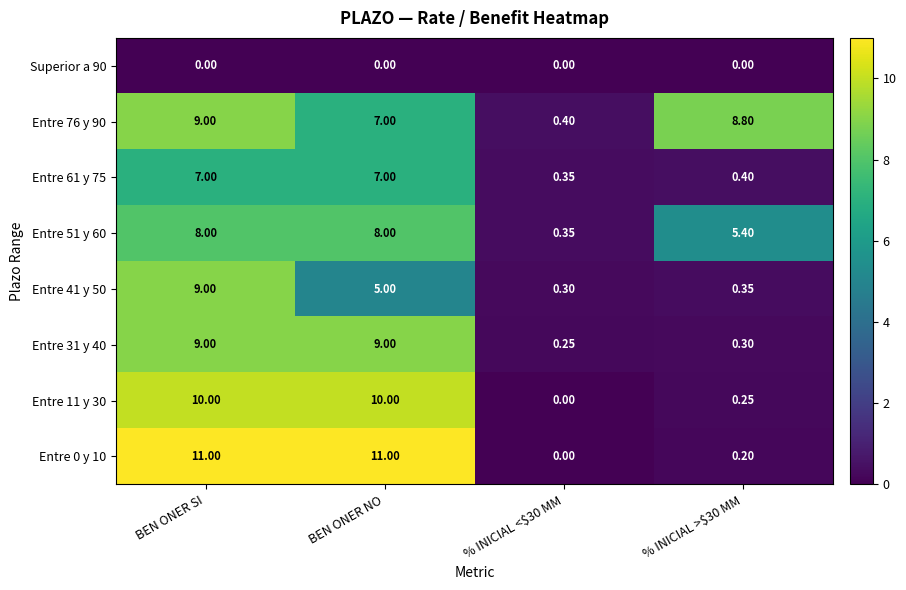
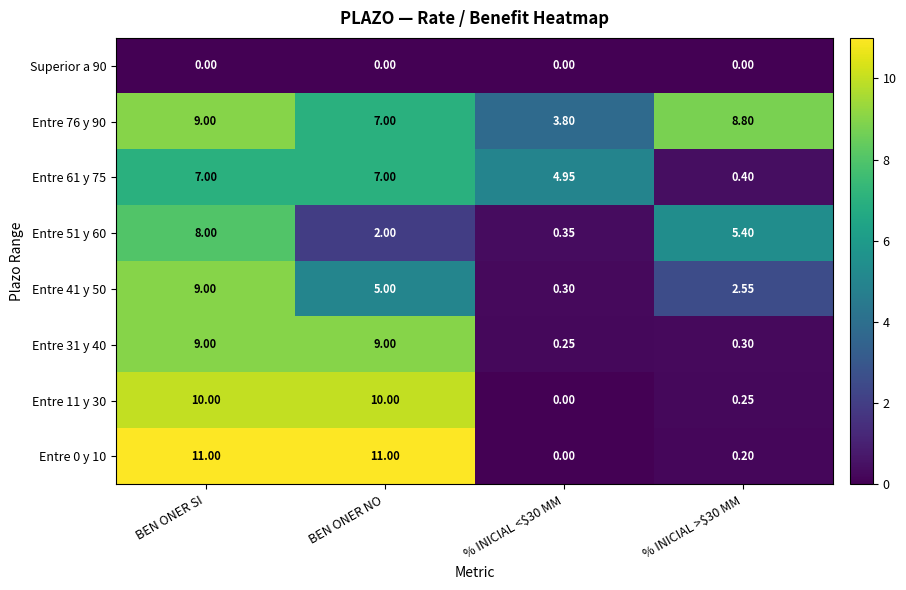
  {
    "Superior a 90": {
      "BEN ONER SI": 0.00,
      "BEN ONER NO": 0.00,
      "% INICIAL <$30 MM": 0.00,
      "% INICIAL >$30 MM": 0.00
    },
    "Entre 76 y 90": {
      "BEN ONER SI": 9.00,
      "BEN ONER NO": 7.00,
-     "% INICIAL <$30 MM": 0.40,
+     "% INICIAL <$30 MM": 3.80,
      "% INICIAL >$30 MM": 8.80
    },
    "Entre 61 y 75": {
      "BEN ONER SI": 7.00,
      "BEN ONER NO": 7.00,
-     "% INICIAL <$30 MM": 0.35,
+     "% INICIAL <$30 MM": 4.95,
      "% INICIAL >$30 MM": 0.40
    },
    "Entre 51 y 60": {
      "BEN ONER SI": 8.00,
-     "BEN ONER NO": 8.00,
+     "BEN ONER NO": 2.00,
      "% INICIAL <$30 MM": 0.35,
      "% INICIAL >$30 MM": 5.40
    },
    "Entre 41 y 50": {
      "BEN ONER SI": 9.00,
      "BEN ONER NO": 5.00,
      "% INICIAL <$30 MM": 0.30,
-     "% INICIAL >$30 MM": 0.35
+     "% INICIAL >$30 MM": 2.55
    },
    "Entre 31 y 40": {
      "BEN ONER SI": 9.00,
      "BEN ONER NO": 9.00,
      "% INICIAL <$30 MM": 0.25,
      "% INICIAL >$30 MM": 0.30
    },
    "Entre 11 y 30": {
      "BEN ONER SI": 10.00,
      "BEN ONER NO": 10.00,
      "% INICIAL <$30 MM": 0.00,
      "% INICIAL >$30 MM": 0.25
    },
    "Entre 0 y 10": {
      "BEN ONER SI": 11.00,
      "BEN ONER NO": 11.00,
      "% INICIAL <$30 MM": 0.00,
      "% INICIAL >$30 MM": 0.20
    }
  }
